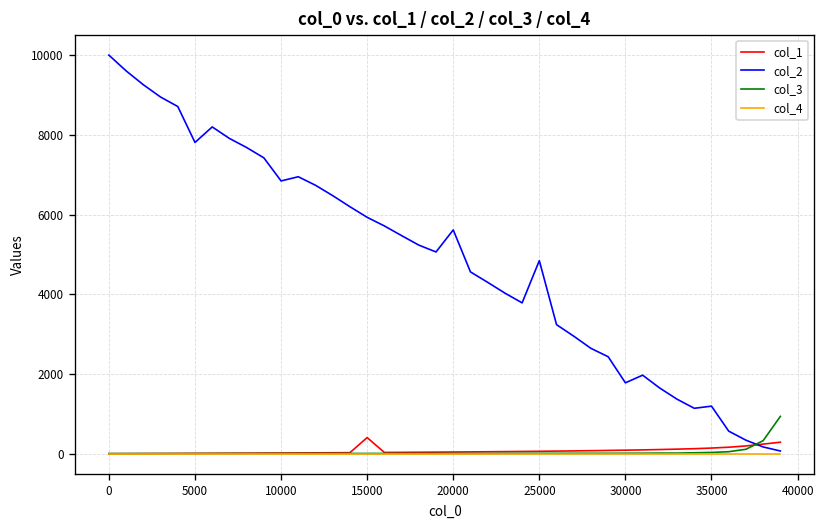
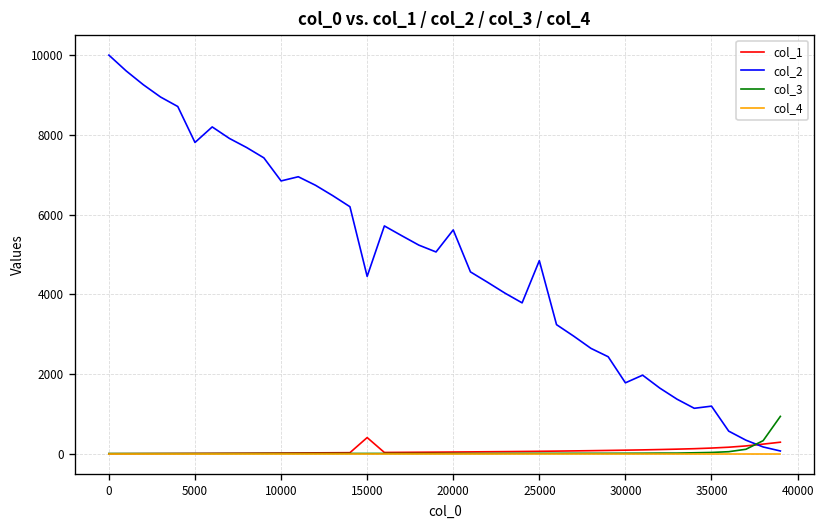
  {
    "col_1": {
      "15000": 400,
      "30000": 100,
      "35000": 100
    },
    "col_2": {
      "0": 10000,
      "5000": 7800,
      "10000": 6800,
-     "15000": 5900,
+     "15000": 4400,
      "20000": 5600,
      "25000": 4800,
      "30000": 1800,
      "35000": 1200
    }
  }
